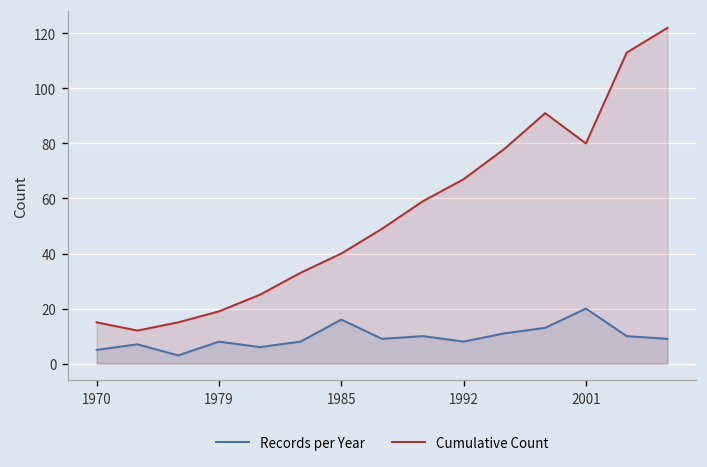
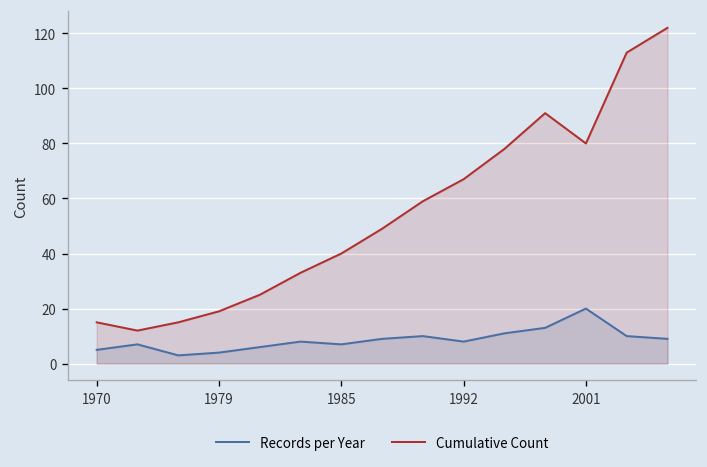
  {
    "Records per Year": {
      "1970": 5,
-     "1979": 8,
-     "1985": 16,
+     "1979": 4,
+     "1985": 7,
      "1992": 8,
      "2001": 20
    },
    "Cumulative Count": {
      "1970": 15,
      "1979": 19,
      "1985": 40,
      "1992": 67,
      "2001": 80
    }
  }
